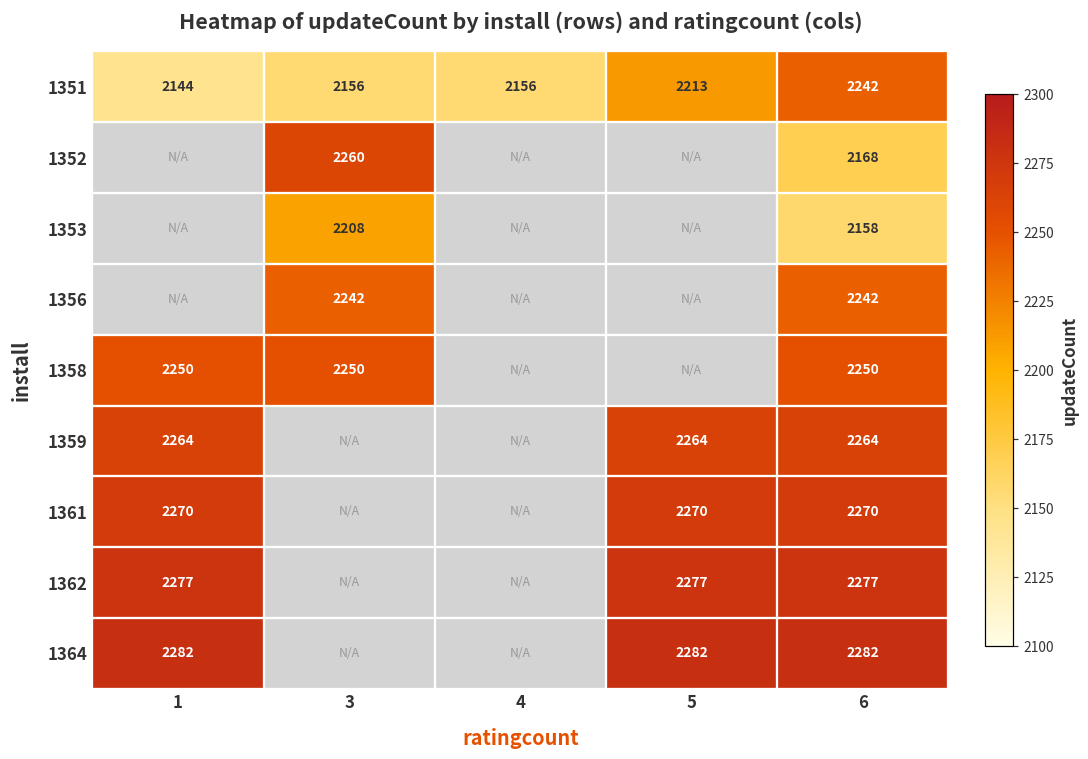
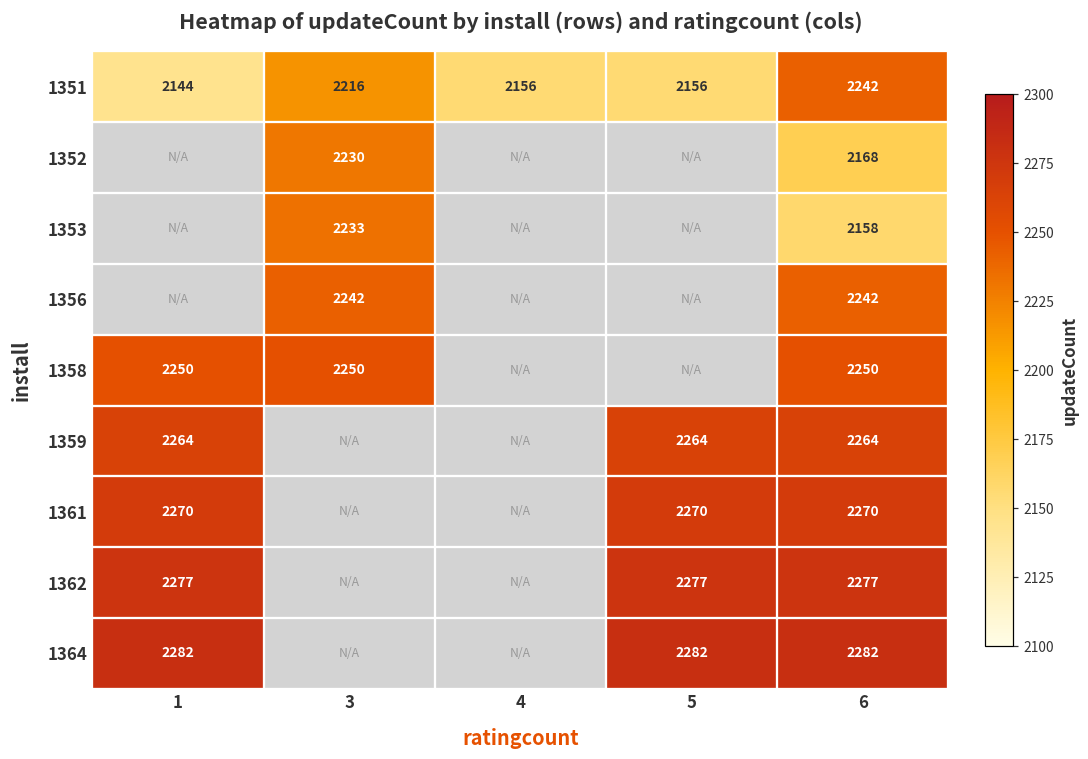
  {
    "1351": {
      "1": 2144,
-     "3": 2156,
+     "3": 2216,
      "4": 2156,
-     "5": 2213,
+     "5": 2156,
      "6": 2242
    },
    "1352": {
-     "3": 2260,
+     "3": 2230,
      "6": 2168
    },
    "1353": {
-     "3": 2208,
+     "3": 2233,
      "6": 2158
    },
    "1356": {
      "3": 2242,
      "6": 2242
    },
    "1358": {
      "1": 2250,
      "3": 2250,
      "6": 2250
    },
    "1359": {
      "1": 2264,
      "5": 2264,
      "6": 2264
    },
    "1361": {
      "1": 2270,
      "5": 2270,
      "6": 2270
    },
    "1362": {
      "1": 2277,
      "5": 2277,
      "6": 2277
    },
    "1364": {
      "1": 2282,
      "5": 2282,
      "6": 2282
    }
  }
